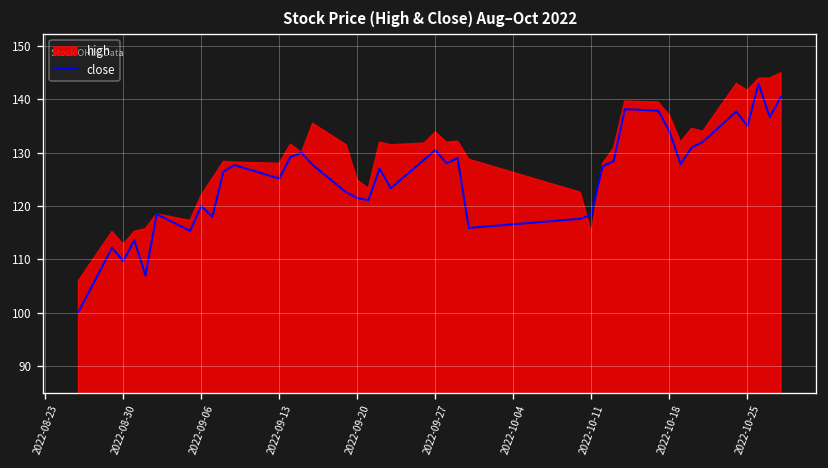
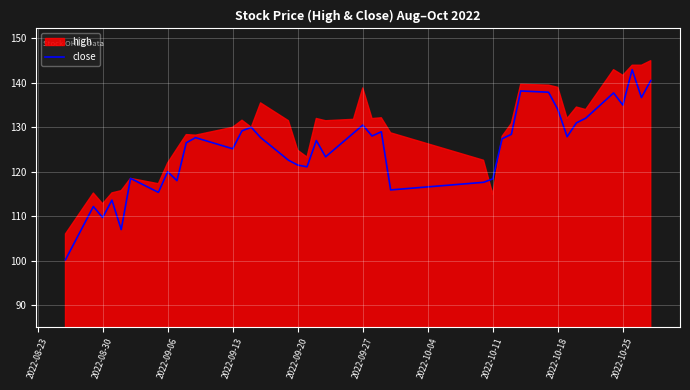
  {
    "close": {
      "2022-08-30": 110,
      "2022-09-06": 120,
      "2022-09-13": 125,
      "2022-09-20": 122,
      "2022-09-27": 131,
      "2022-10-11": 118,
      "2022-10-18": 134,
      "2022-10-25": 135
    },
    "high": {
      "2022-08-30": 113,
      "2022-09-06": 122,
-     "2022-09-13": 128,
+     "2022-09-13": 130,
      "2022-09-20": 125,
-     "2022-09-27": 134,
+     "2022-09-27": 139,
      "2022-10-11": 115,
-     "2022-10-18": 137,
+     "2022-10-18": 139,
      "2022-10-25": 142
    }
  }
